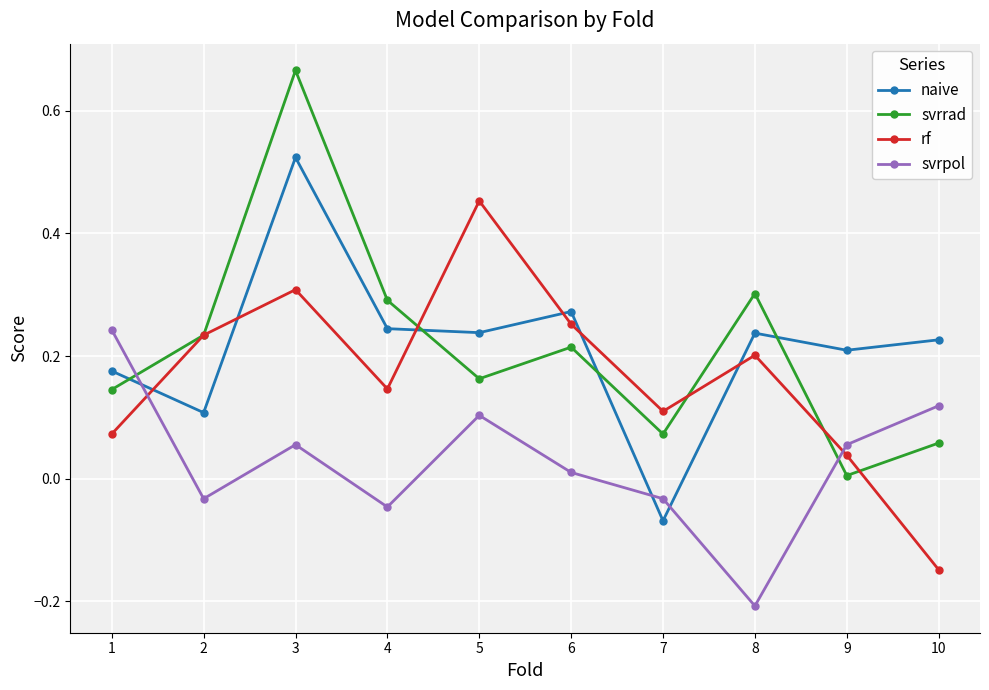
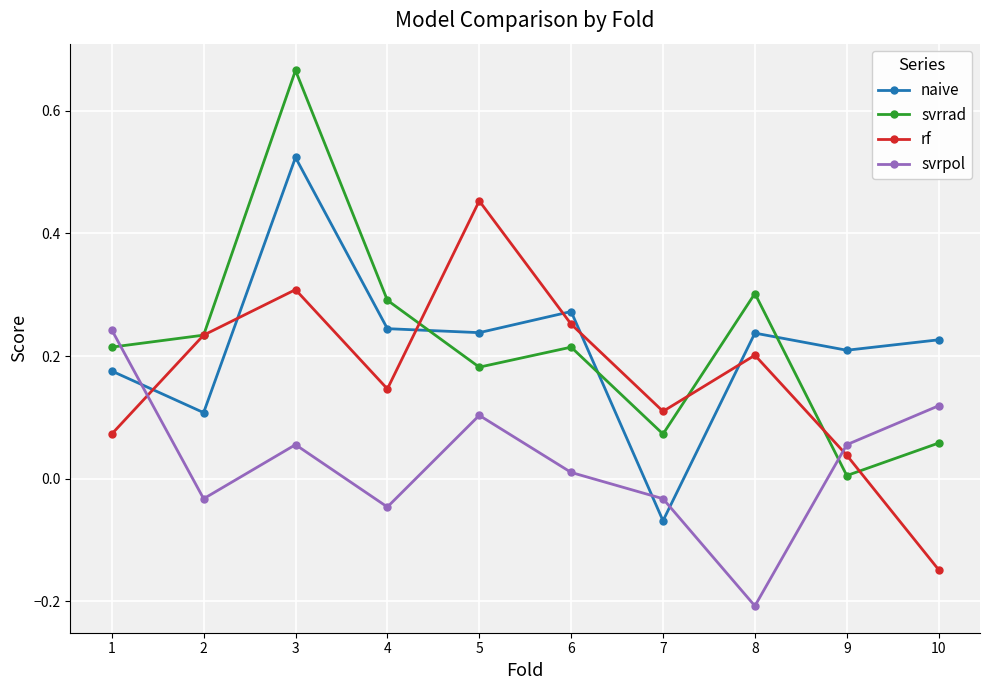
  {
    "naive": {
      "1": 0.18,
      "2": 0.11,
      "3": 0.52,
      "4": 0.24,
      "5": 0.24,
      "6": 0.27,
      "7": -0.07,
      "8": 0.24,
      "9": 0.21,
      "10": 0.23
    },
    "svrrad": {
-     "1": 0.15,
+     "1": 0.21,
      "3": 0.67,
      "4": 0.29,
-     "5": 0.16,
+     "5": 0.18,
      "6": 0.21,
      "7": 0.07,
      "8": 0.30,
      "9": 0.00,
      "10": 0.06
    },
    "rf": {
      "1": 0.07,
      "3": 0.31,
      "4": 0.15,
      "5": 0.45,
      "6": 0.25,
      "7": 0.11,
      "8": 0.20,
      "9": 0.04,
      "10": -0.15
    },
    "svrpol": {
      "1": 0.24,
      "2": -0.03,
      "3": 0.06,
      "4": -0.05,
      "5": 0.10,
      "6": 0.01,
      "7": -0.03,
      "8": -0.21,
      "9": 0.06,
      "10": 0.12
    }
  }
